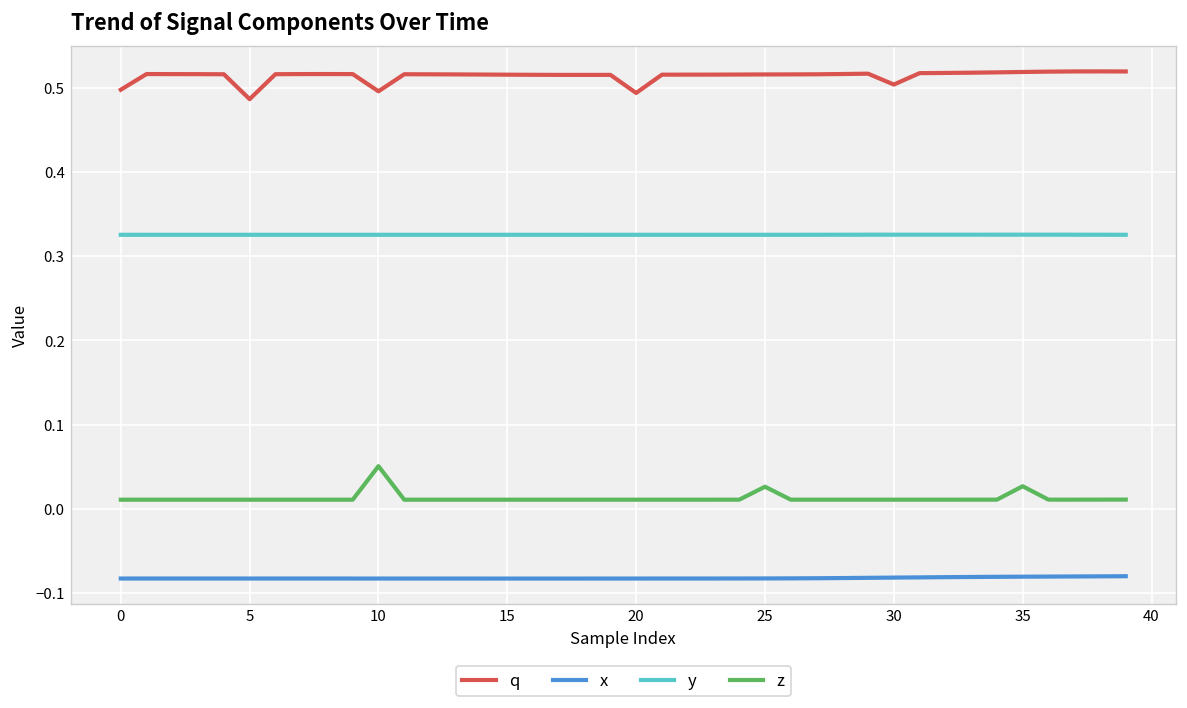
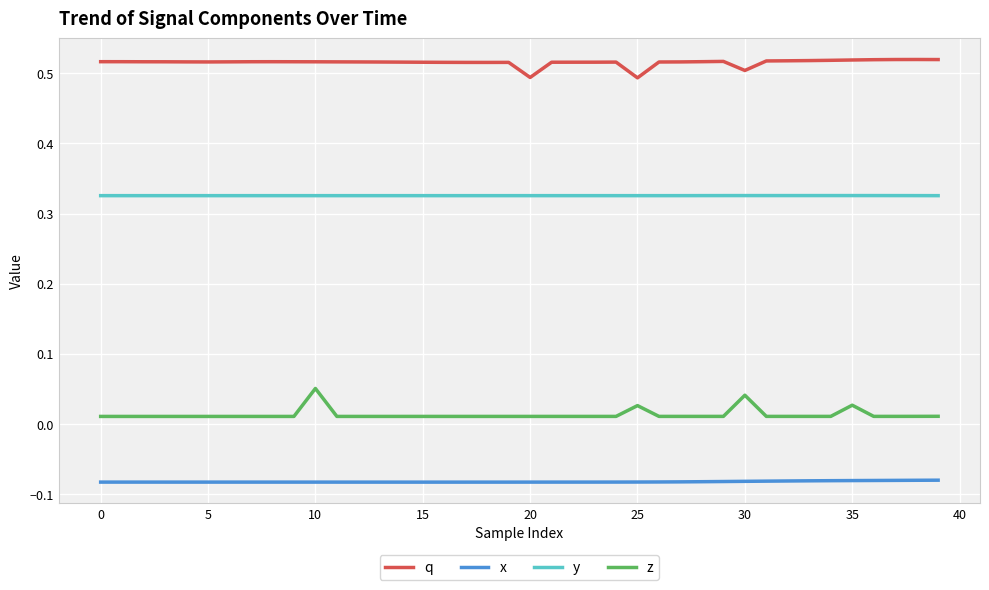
  {
    "q": {
-     "0": 0.50,
-     "5": 0.49,
-     "10": 0.50,
+     "0": 0.52,
+     "5": 0.52,
+     "10": 0.52,
      "15": 0.52,
      "20": 0.49,
-     "25": 0.52,
+     "25": 0.49,
      "30": 0.50,
      "35": 0.52
    },
    "z": {
      "0": 0.01,
      "5": 0.01,
      "10": 0.05,
      "15": 0.01,
      "20": 0.01,
      "25": 0.03,
-     "30": 0.01,
+     "30": 0.04,
      "35": 0.03
    }
  }
